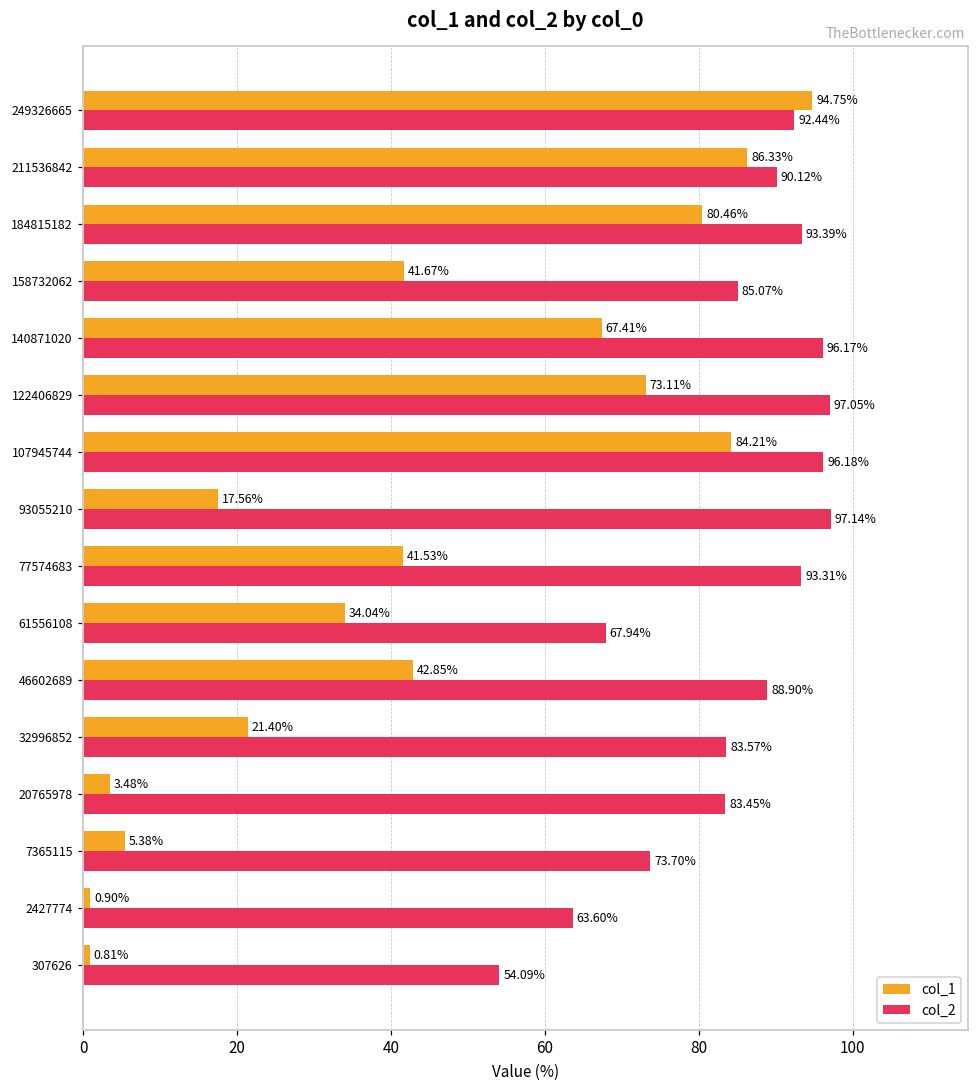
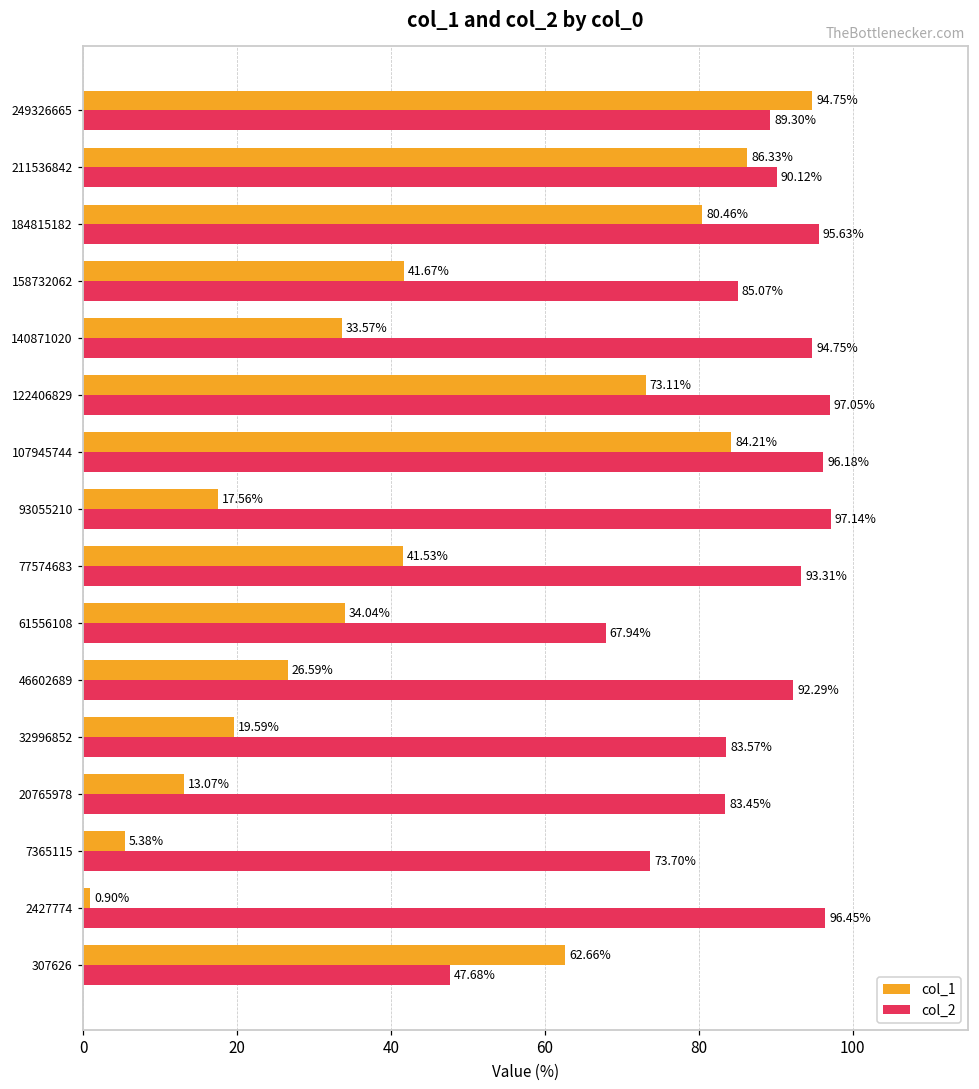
  {
    "col_1": {
      "249326665": "94.75%",
      "211536842": "86.33%",
      "184815182": "80.46%",
      "158732062": "41.67%",
-     "140871020": "67.41%",
+     "140871020": "33.57%",
      "122406829": "73.11%",
      "107945744": "84.21%",
      "93055210": "17.56%",
      "77574683": "41.53%",
      "61556108": "34.04%",
-     "46602689": "42.85%",
-     "32996852": "21.40%",
-     "20765978": "3.48%",
+     "46602689": "26.59%",
+     "32996852": "19.59%",
+     "20765978": "13.07%",
      "7365115": "5.38%",
      "2427774": "0.90%",
-     "307626": "0.81%"
+     "307626": "62.66%"
    },
    "col_2": {
-     "249326665": "92.44%",
+     "249326665": "89.30%",
      "211536842": "90.12%",
-     "184815182": "93.39%",
+     "184815182": "95.63%",
      "158732062": "85.07%",
-     "140871020": "96.17%",
+     "140871020": "94.75%",
      "122406829": "97.05%",
      "107945744": "96.18%",
      "93055210": "97.14%",
      "77574683": "93.31%",
      "61556108": "67.94%",
-     "46602689": "88.90%",
+     "46602689": "92.29%",
      "32996852": "83.57%",
      "20765978": "83.45%",
      "7365115": "73.70%",
-     "2427774": "63.60%",
-     "307626": "54.09%"
+     "2427774": "96.45%",
+     "307626": "47.68%"
    }
  }
